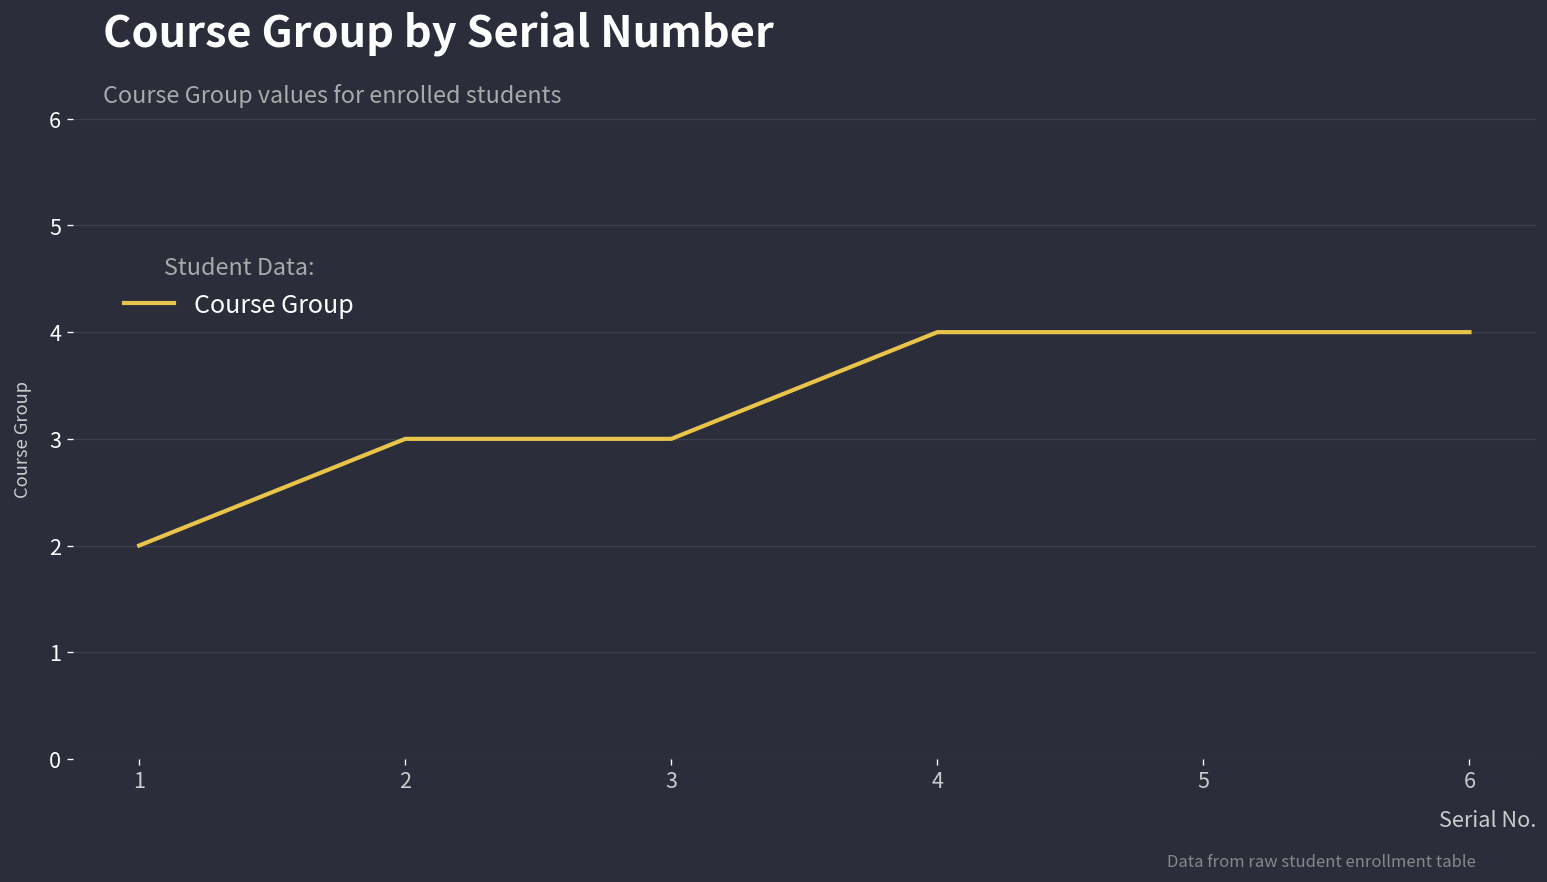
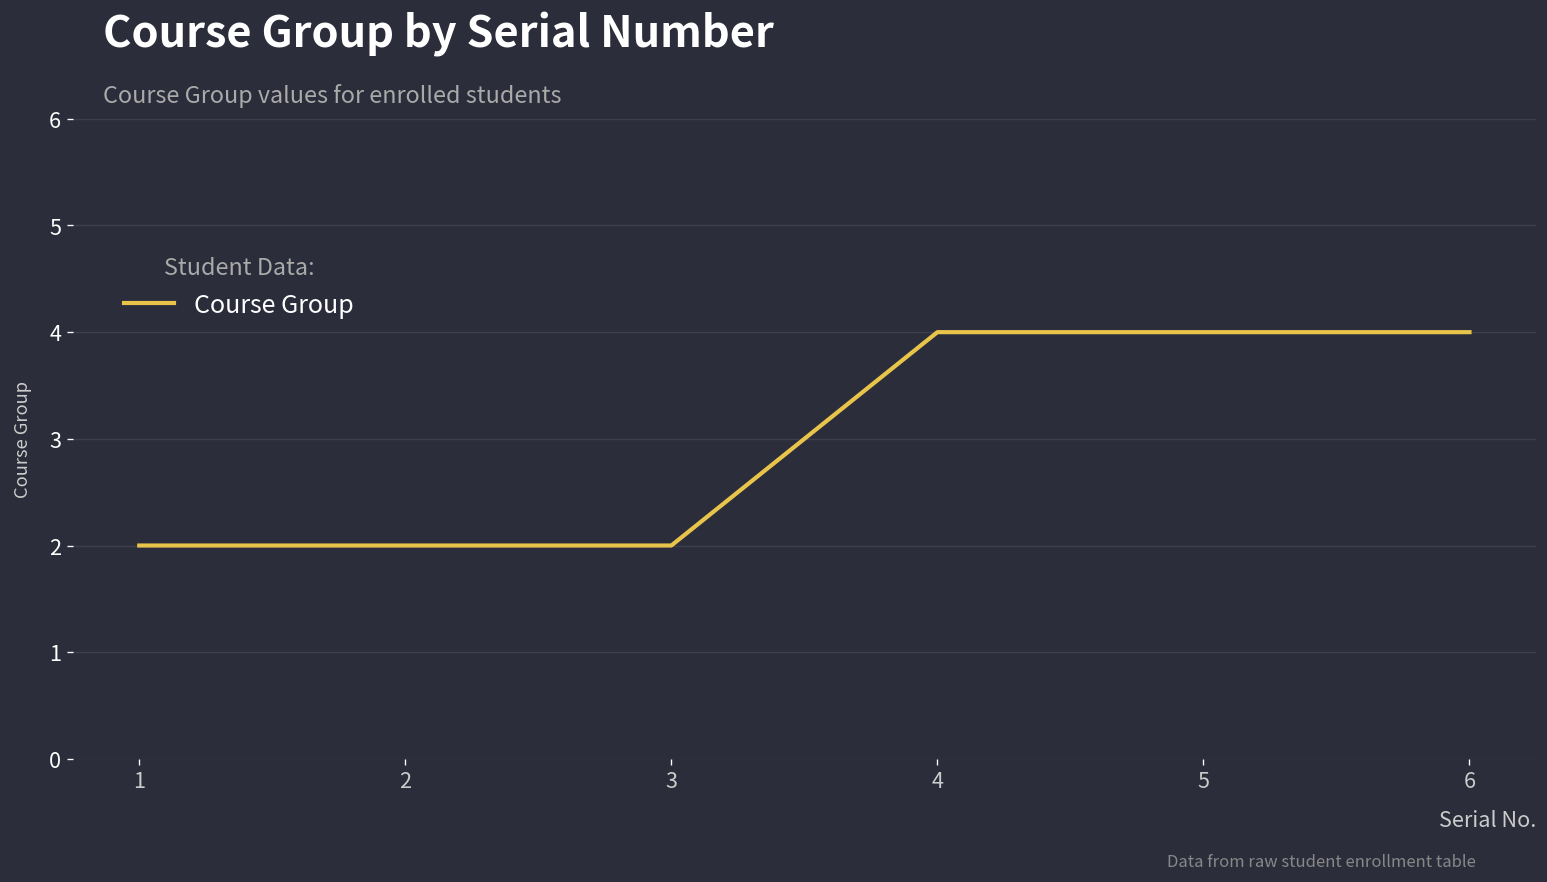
  {
    "1": 2,
-   "2": 3,
-   "3": 3,
+   "2": 2,
+   "3": 2,
    "4": 4,
    "5": 4,
    "6": 4
  }
